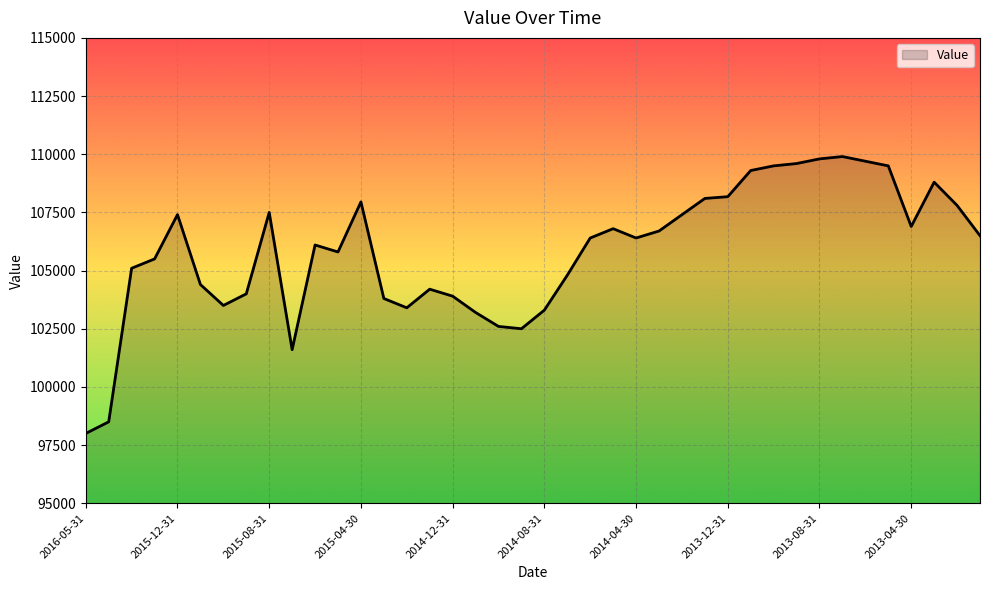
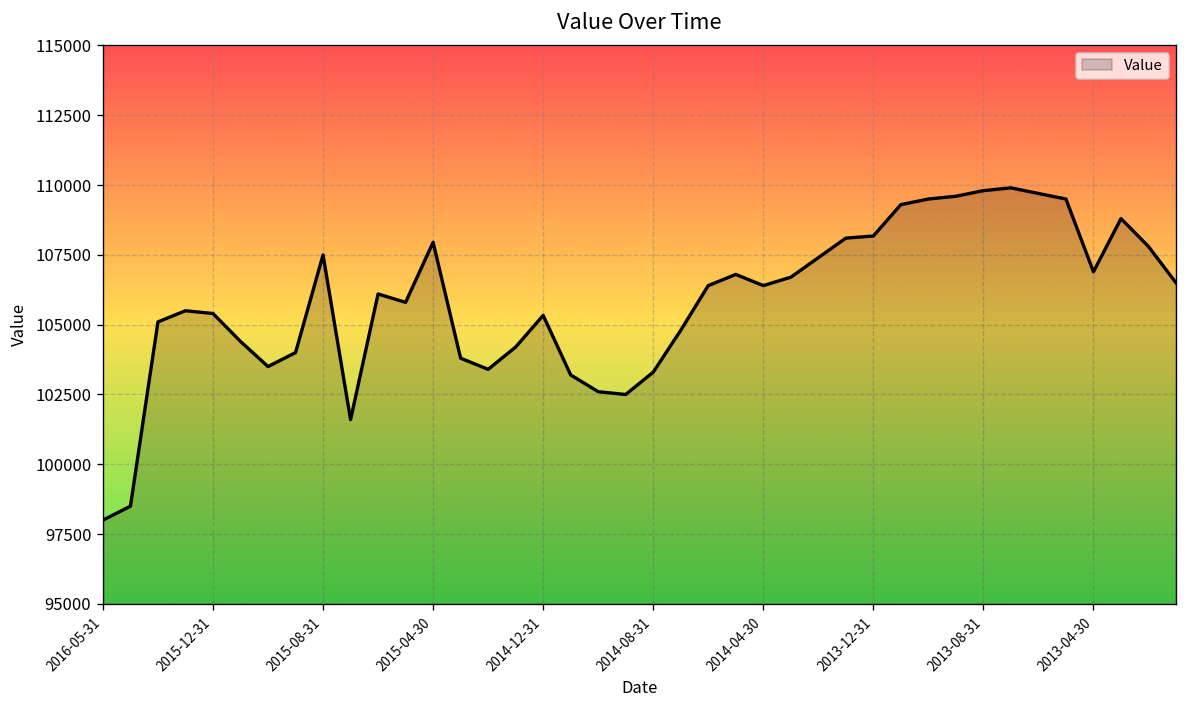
  {
    "2016-05-31": 98000,
-   "2015-12-31": 107400,
+   "2015-12-31": 105400,
    "2015-08-31": 107500,
    "2015-04-30": 108000,
-   "2014-12-31": 103900,
+   "2014-12-31": 105300,
    "2014-08-31": 103300,
    "2014-04-30": 106400,
    "2013-12-31": 108200,
    "2013-08-31": 109800,
    "2013-04-30": 106900
  }
